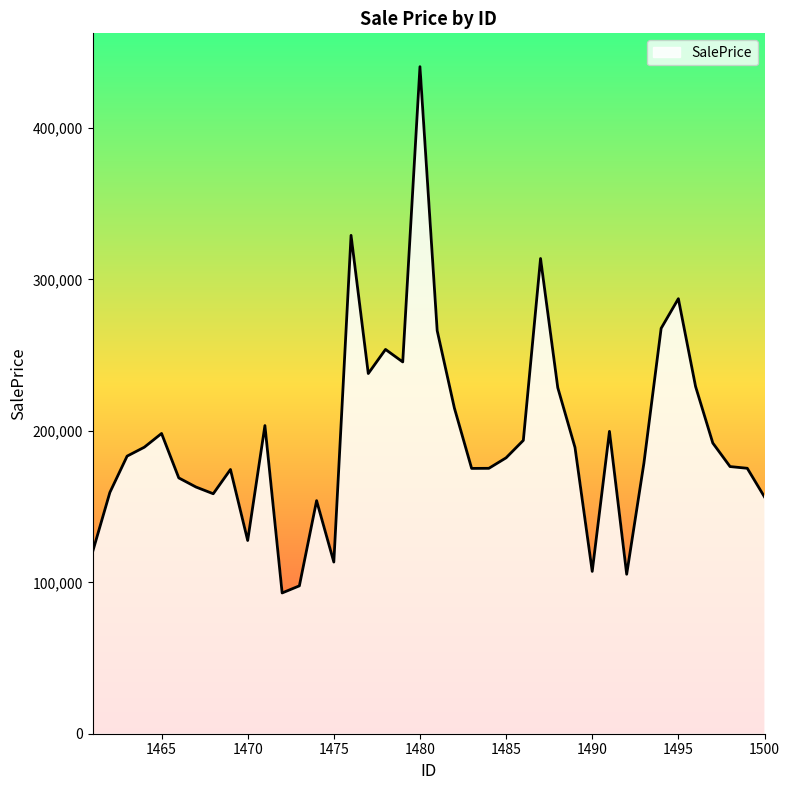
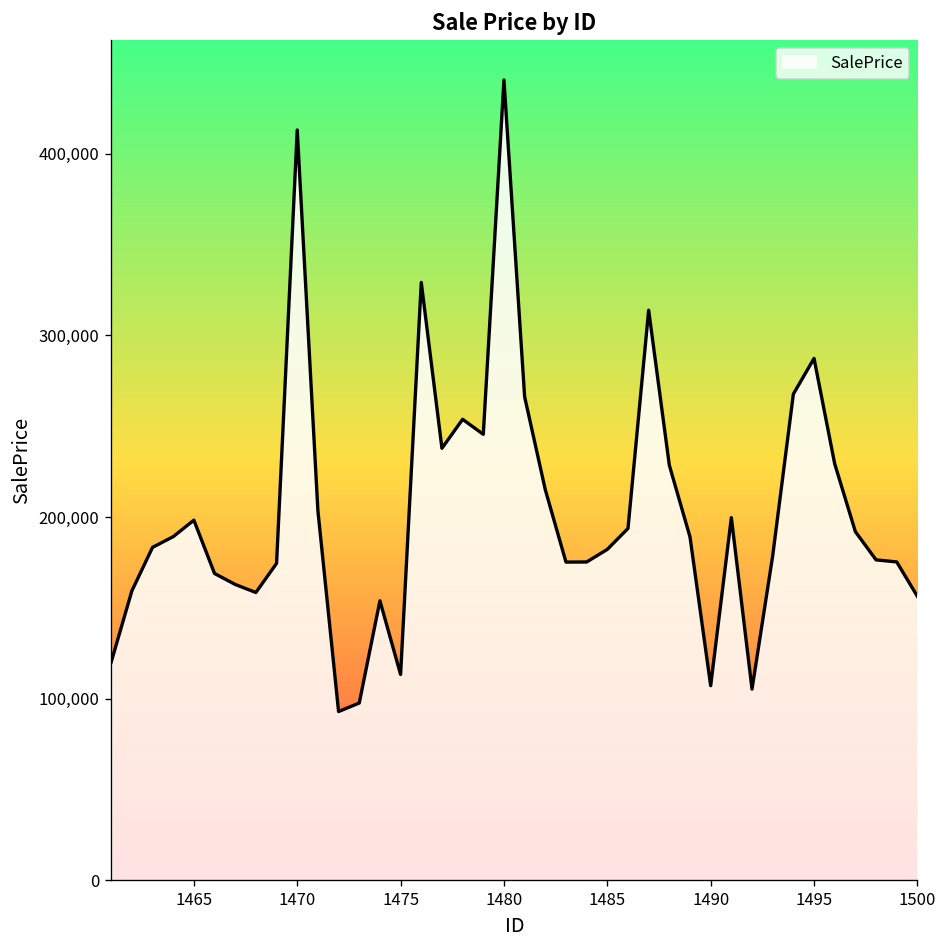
  {
    "1465": "198,000",
-   "1470": "128,000",
+   "1470": "413,000",
    "1475": "113,000",
    "1480": "441,000",
    "1485": "182,000",
    "1490": "107,000",
    "1495": "287,000",
    "1500": "156,000"
  }
